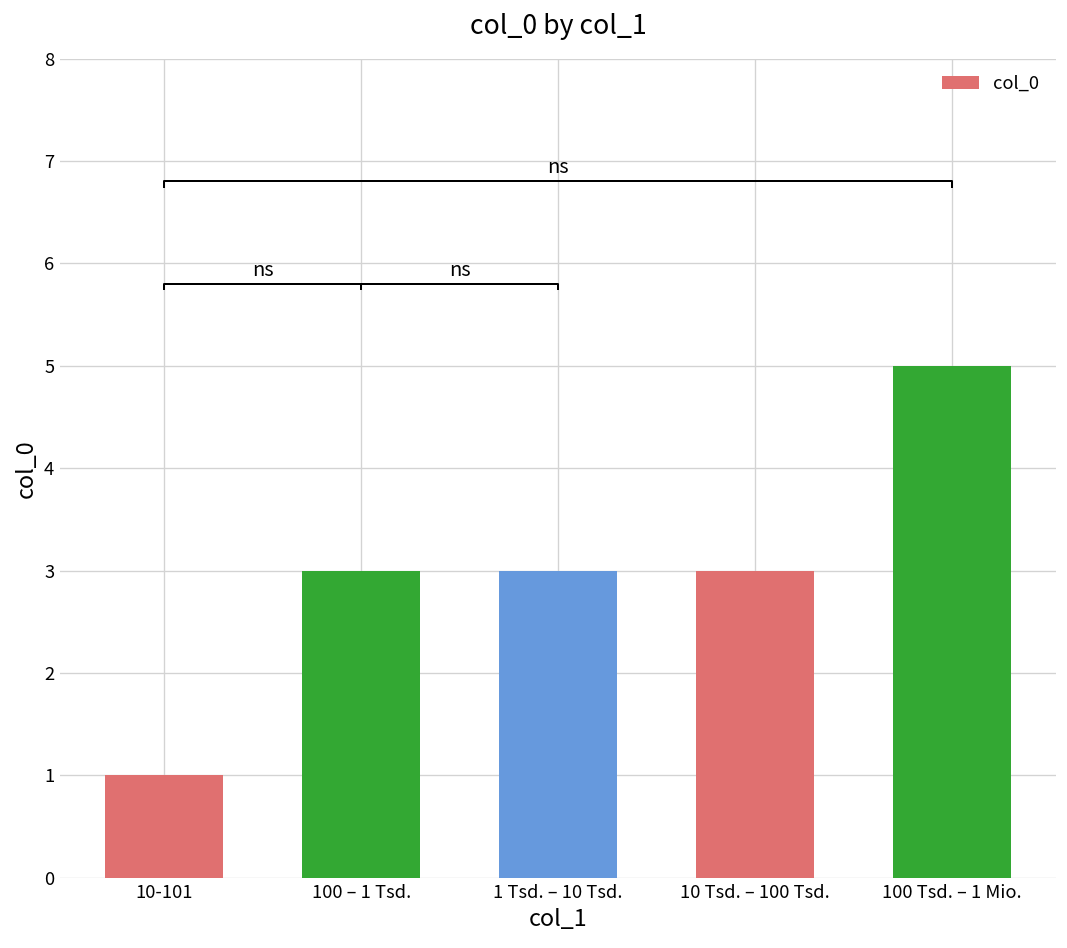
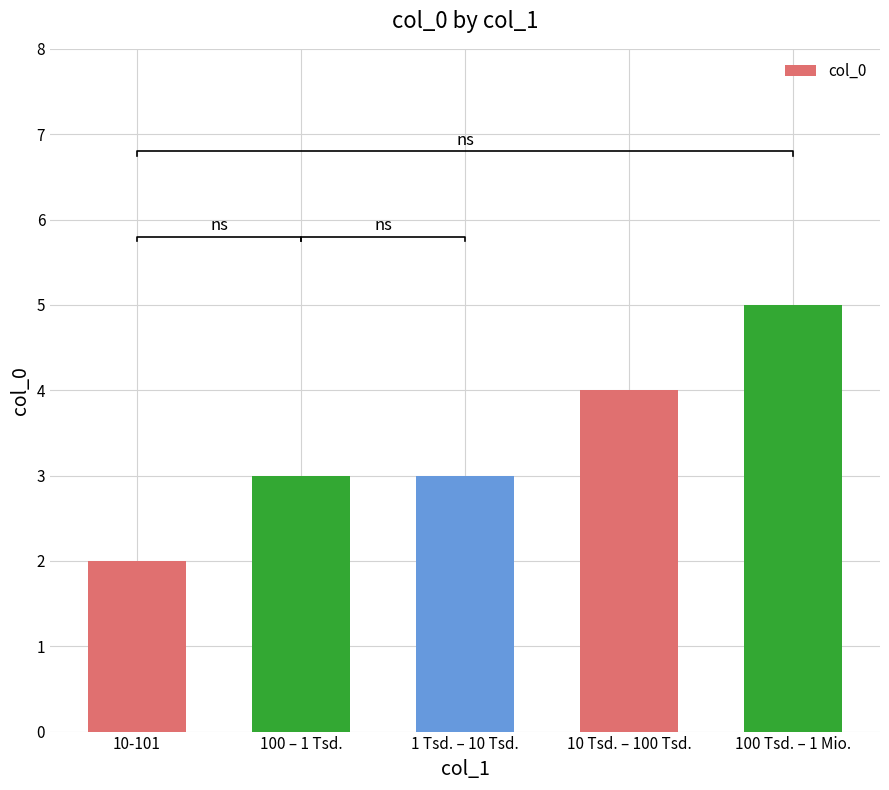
  {
    "col_0": {
-     "10-101": 1,
+     "10-101": 2,
      "100 – 1 Tsd.": 3,
      "1 Tsd. – 10 Tsd.": 3,
-     "10 Tsd. – 100 Tsd.": 3,
+     "10 Tsd. – 100 Tsd.": 4,
      "100 Tsd. – 1 Mio.": 5
    }
  }
